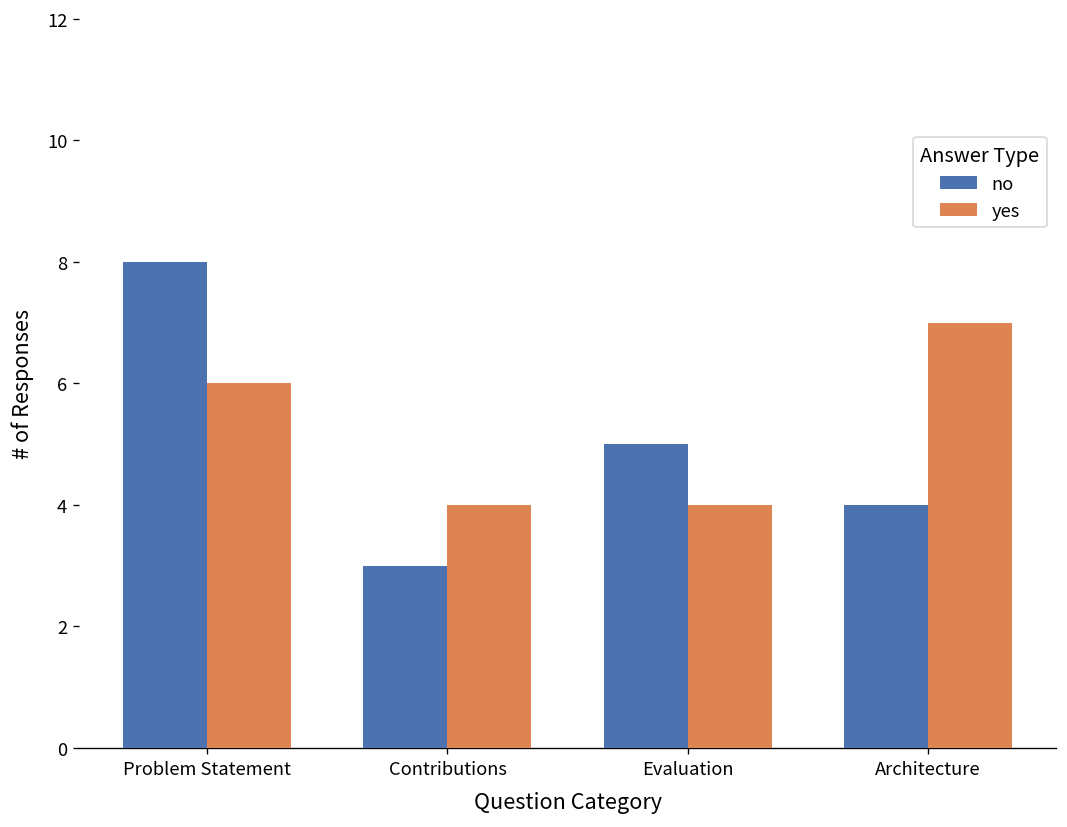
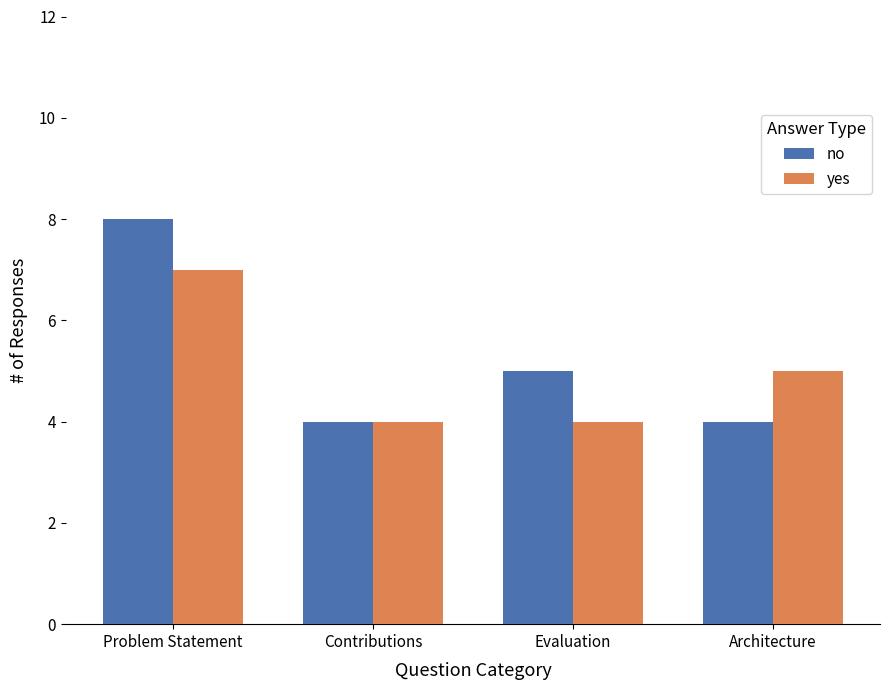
  {
    "no": {
      "Problem Statement": 8,
-     "Contributions": 3,
+     "Contributions": 4,
      "Evaluation": 5,
      "Architecture": 4
    },
    "yes": {
-     "Problem Statement": 6,
+     "Problem Statement": 7,
      "Contributions": 4,
      "Evaluation": 4,
-     "Architecture": 7
+     "Architecture": 5
    }
  }
